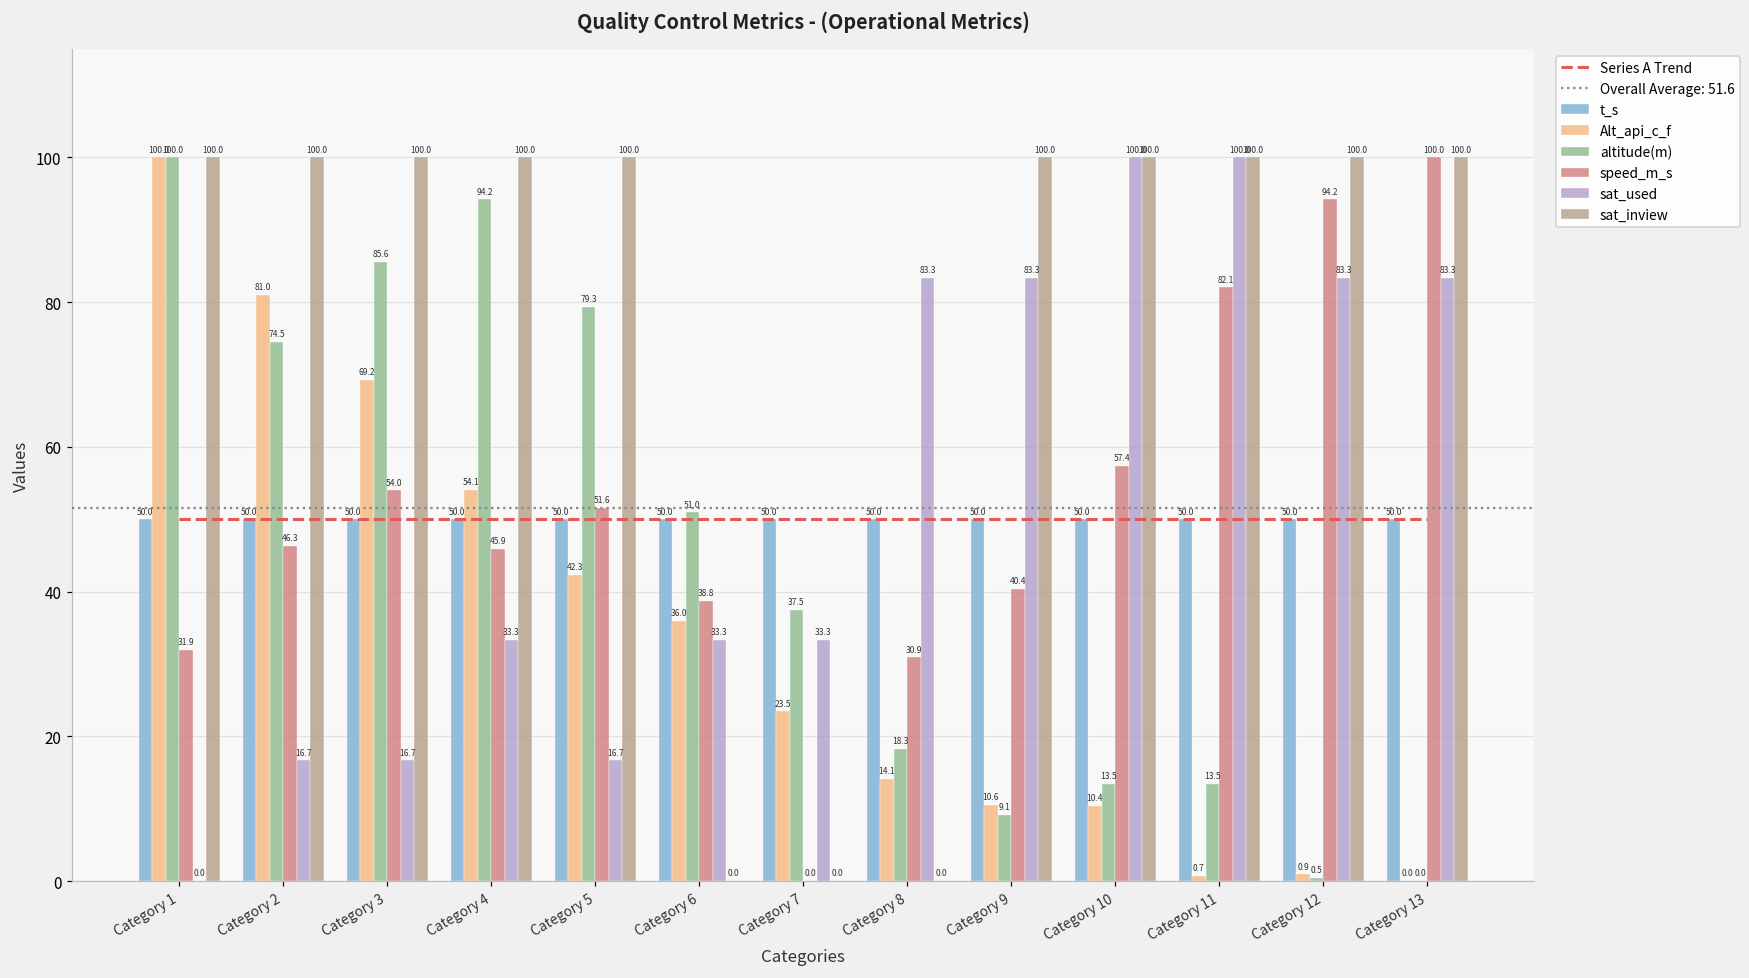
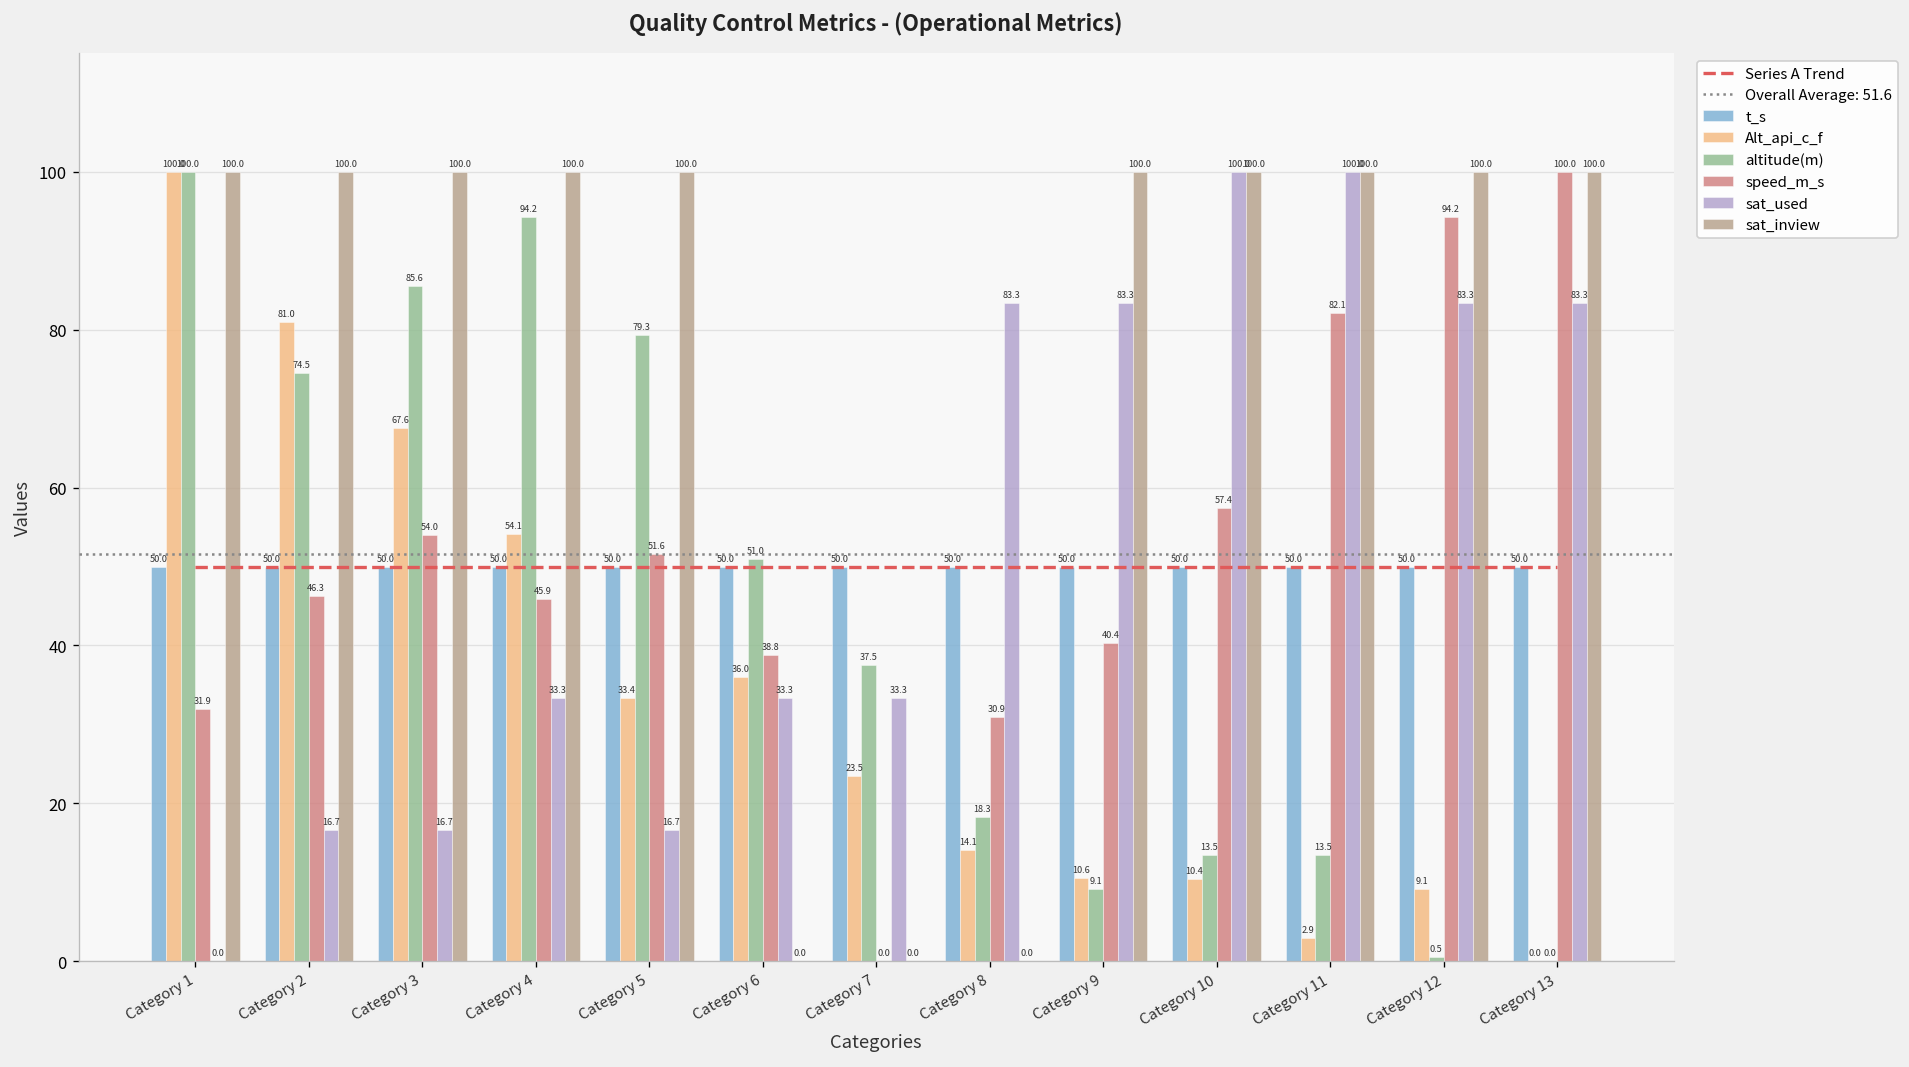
  {
    "Alt_api_c_f": {
      "Category 2": 81.0,
-     "Category 3": 69.2,
+     "Category 3": 67.6,
      "Category 4": 54.1,
-     "Category 5": 42.3,
+     "Category 5": 33.4,
      "Category 6": 36.0,
      "Category 7": 23.5,
      "Category 8": 14.1,
      "Category 9": 10.6,
      "Category 10": 10.4,
-     "Category 11": 0.7,
-     "Category 12": 0.9,
+     "Category 11": 2.9,
+     "Category 12": 9.1,
      "Category 13": 0.0
    }
  }
